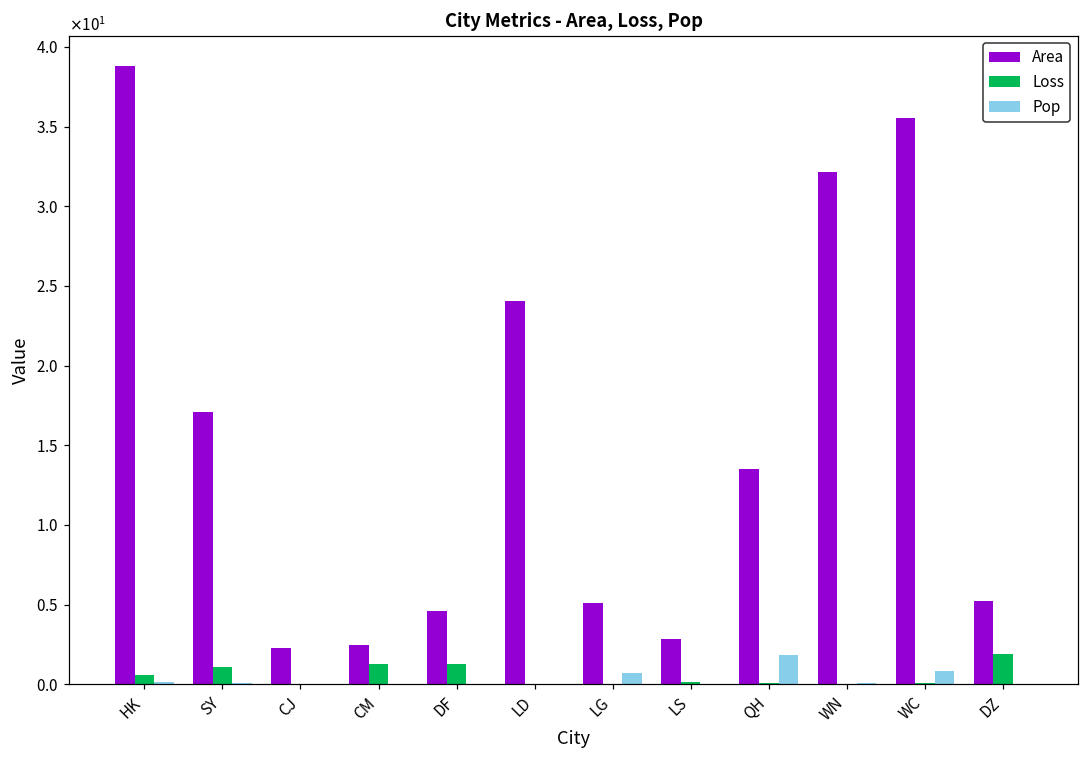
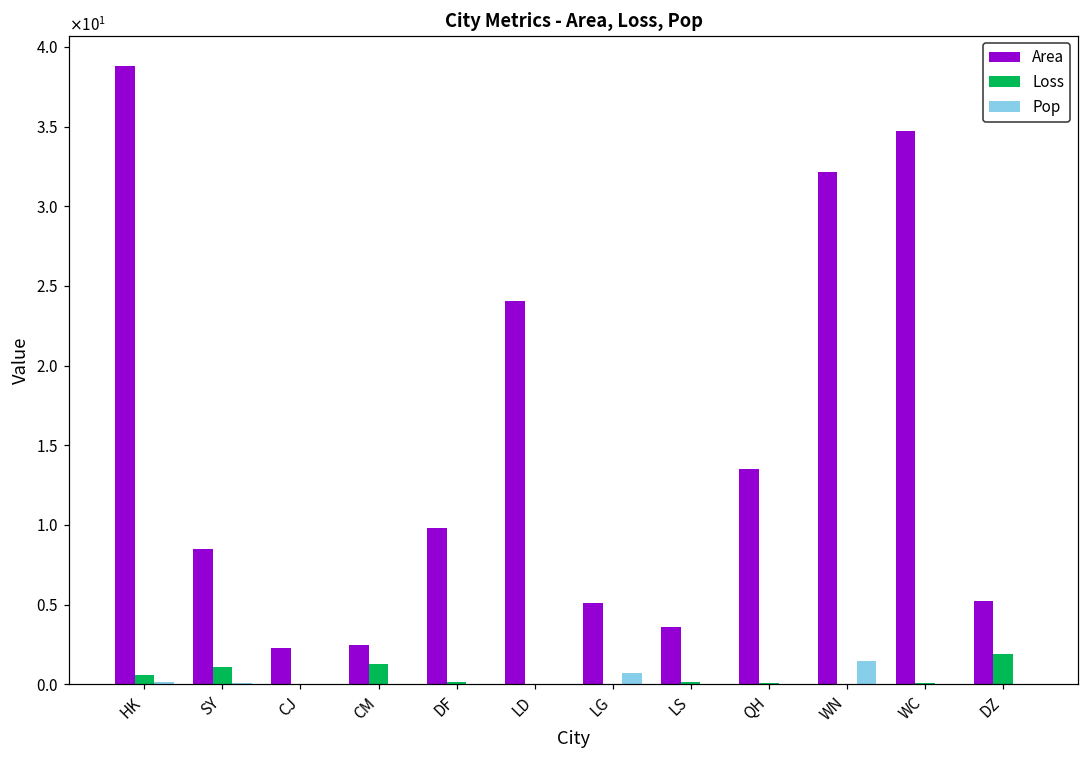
  {
    "Area": {
      "HK": 38.8,
-     "SY": 17.1,
+     "SY": 8.5,
      "CJ": 2.3,
      "CM": 2.4,
-     "DF": 4.6,
+     "DF": 9.8,
      "LD": 24.0,
      "LG": 5.1,
-     "LS": 2.9,
+     "LS": 3.6,
      "QH": 13.5,
      "WN": 32.1,
-     "WC": 35.5,
+     "WC": 34.8,
      "DZ": 5.2
    },
    "Loss": {
      "HK": 0.6,
      "SY": 1.1,
      "CM": 1.3,
-     "DF": 1.2,
+     "DF": 0.1,
      "DZ": 1.9
    },
    "Pop": {
      "LG": 0.7,
-     "QH": 1.8,
-     "WN": 0.0,
-     "WC": 0.8
+     "QH": 0.0,
+     "WN": 1.5,
+     "WC": 0.0
    }
  }
